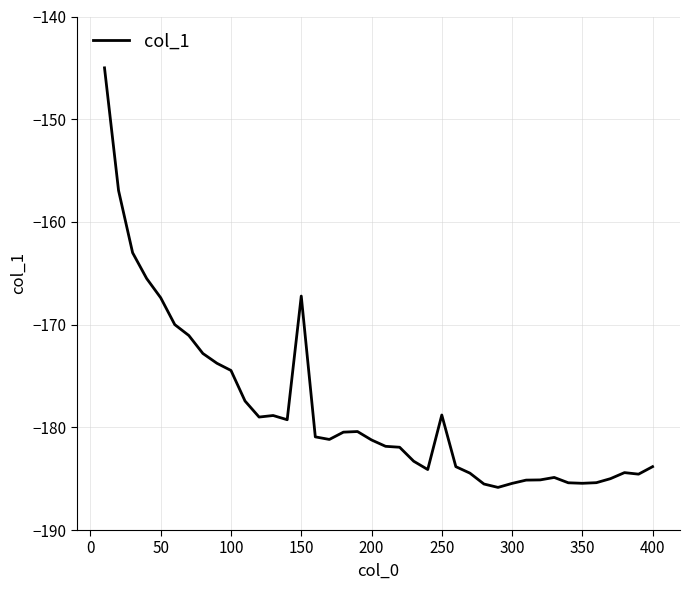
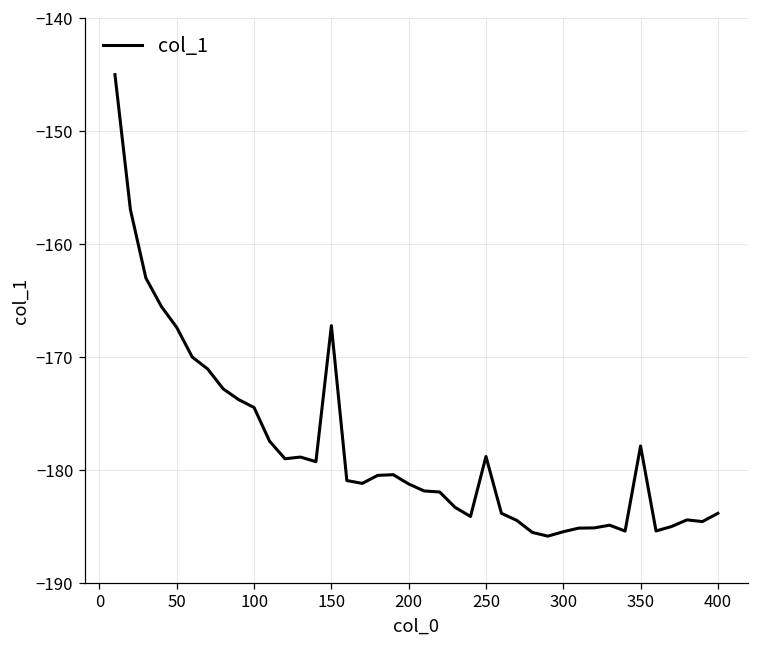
  {
    "50": -167.4,
    "100": -174.5,
    "150": -167.2,
    "200": -181.2,
    "250": -178.8,
    "300": -185.5,
-   "350": -185.5,
+   "350": -177.9,
    "400": -183.8
  }
